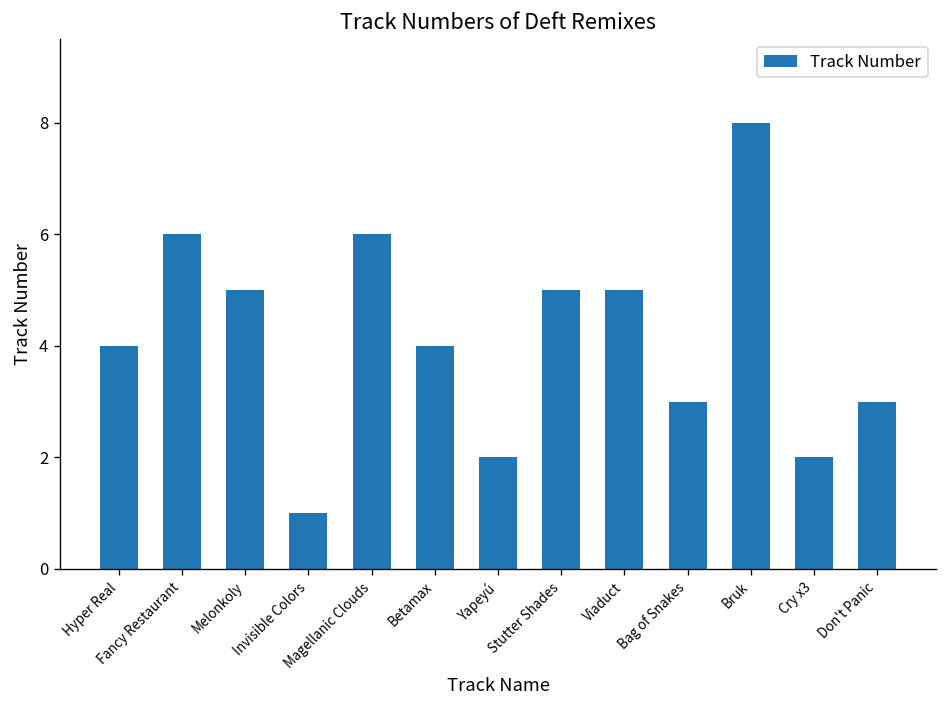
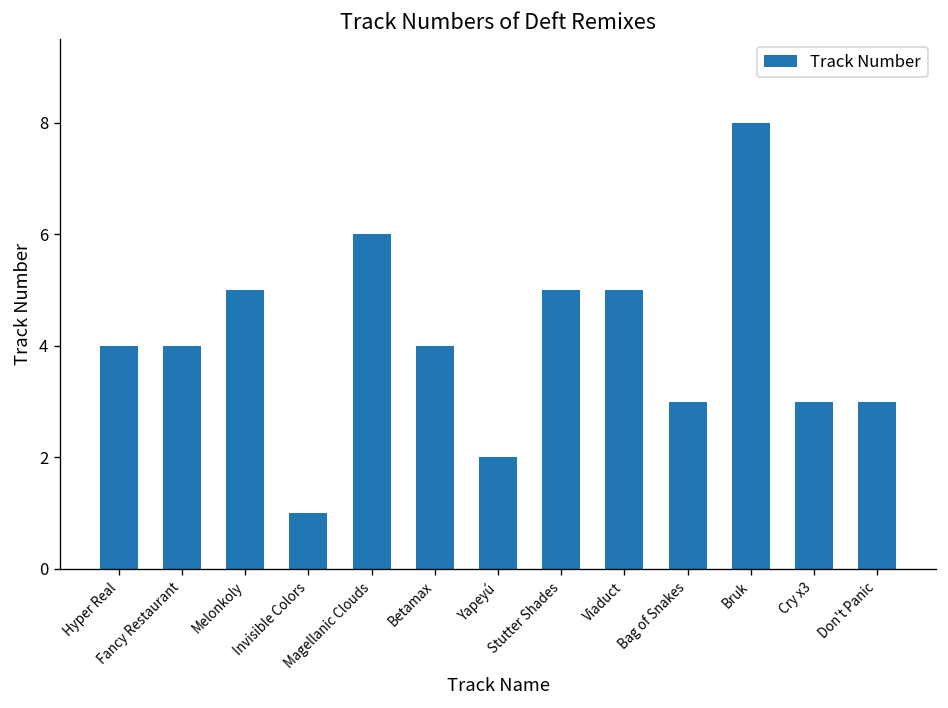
  {
    "Hyper Real": 4,
-   "Fancy Restaurant": 6,
+   "Fancy Restaurant": 4,
    "Melonkoly": 5,
    "Invisible Colors": 1,
    "Magellanic Clouds": 6,
    "Betamax": 4,
    "Yapeyú": 2,
    "Stutter Shades": 5,
    "Viaduct": 5,
    "Bag of Snakes": 3,
    "Bruk": 8,
-   "Cry x3": 2,
+   "Cry x3": 3,
    "Don't Panic": 3
  }
